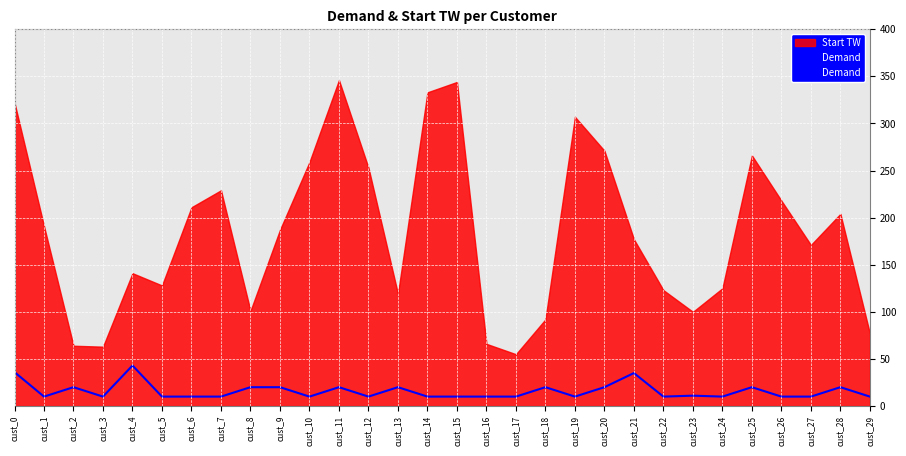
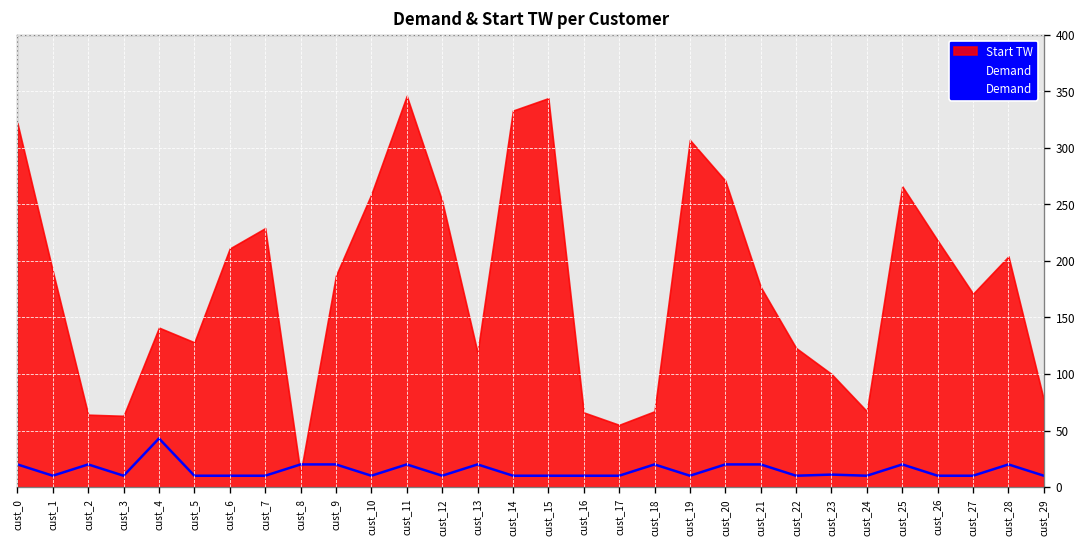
  {
    "Demand": {
-     "cust_0": 40,
+     "cust_0": 20,
      "cust_1": 10,
      "cust_2": 20,
      "cust_3": 10,
      "cust_4": 40,
      "cust_5": 10,
      "cust_6": 10,
      "cust_7": 10,
      "cust_8": 20,
      "cust_9": 20,
      "cust_10": 10,
      "cust_11": 20,
      "cust_12": 10,
      "cust_13": 20,
      "cust_14": 10,
      "cust_15": 10,
      "cust_16": 10,
      "cust_17": 10,
      "cust_18": 20,
      "cust_19": 10,
      "cust_20": 20,
-     "cust_21": 40,
+     "cust_21": 20,
      "cust_22": 10,
      "cust_23": 10,
      "cust_24": 10,
      "cust_25": 20,
      "cust_26": 10,
      "cust_27": 10,
      "cust_28": 20,
      "cust_29": 10
    },
    "Start TW": {
      "cust_0": 320,
      "cust_1": 190,
      "cust_2": 60,
      "cust_3": 60,
      "cust_4": 140,
      "cust_5": 130,
      "cust_6": 210,
      "cust_7": 230,
-     "cust_8": 100,
+     "cust_8": 10,
      "cust_9": 190,
      "cust_10": 260,
      "cust_11": 350,
      "cust_12": 250,
      "cust_13": 120,
      "cust_14": 330,
      "cust_15": 340,
      "cust_16": 70,
      "cust_17": 60,
-     "cust_18": 90,
+     "cust_18": 70,
      "cust_19": 310,
      "cust_20": 270,
      "cust_21": 180,
      "cust_22": 120,
      "cust_23": 100,
-     "cust_24": 130,
+     "cust_24": 70,
      "cust_25": 270,
      "cust_26": 220,
      "cust_27": 170,
      "cust_28": 200,
      "cust_29": 80
    }
  }
